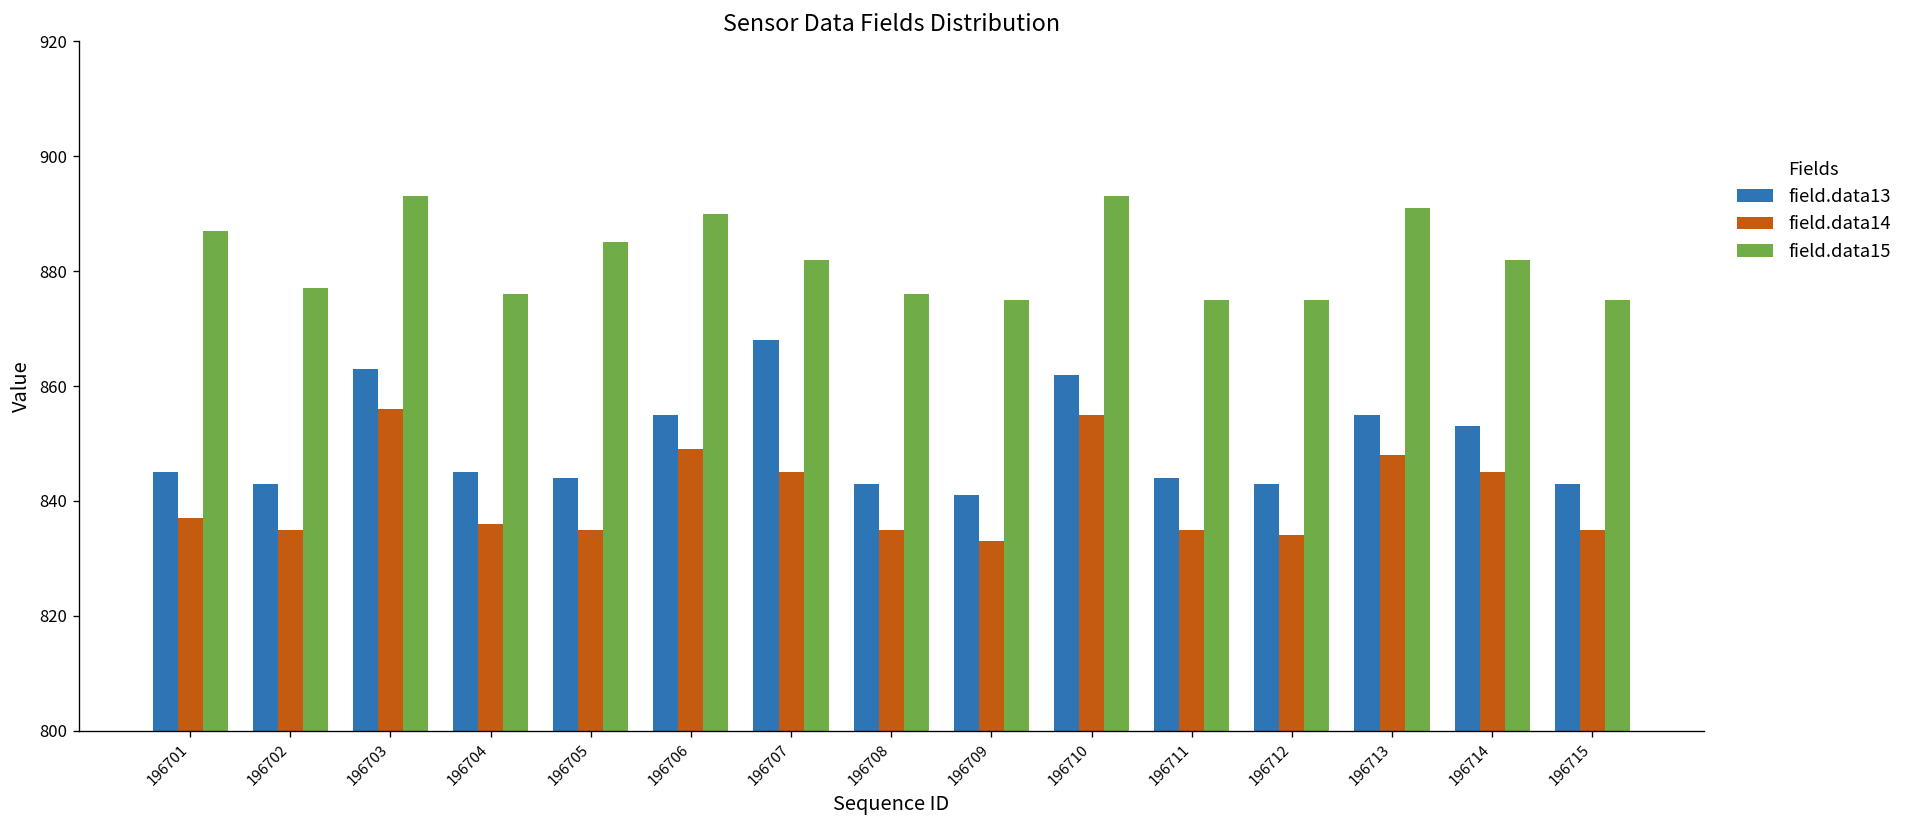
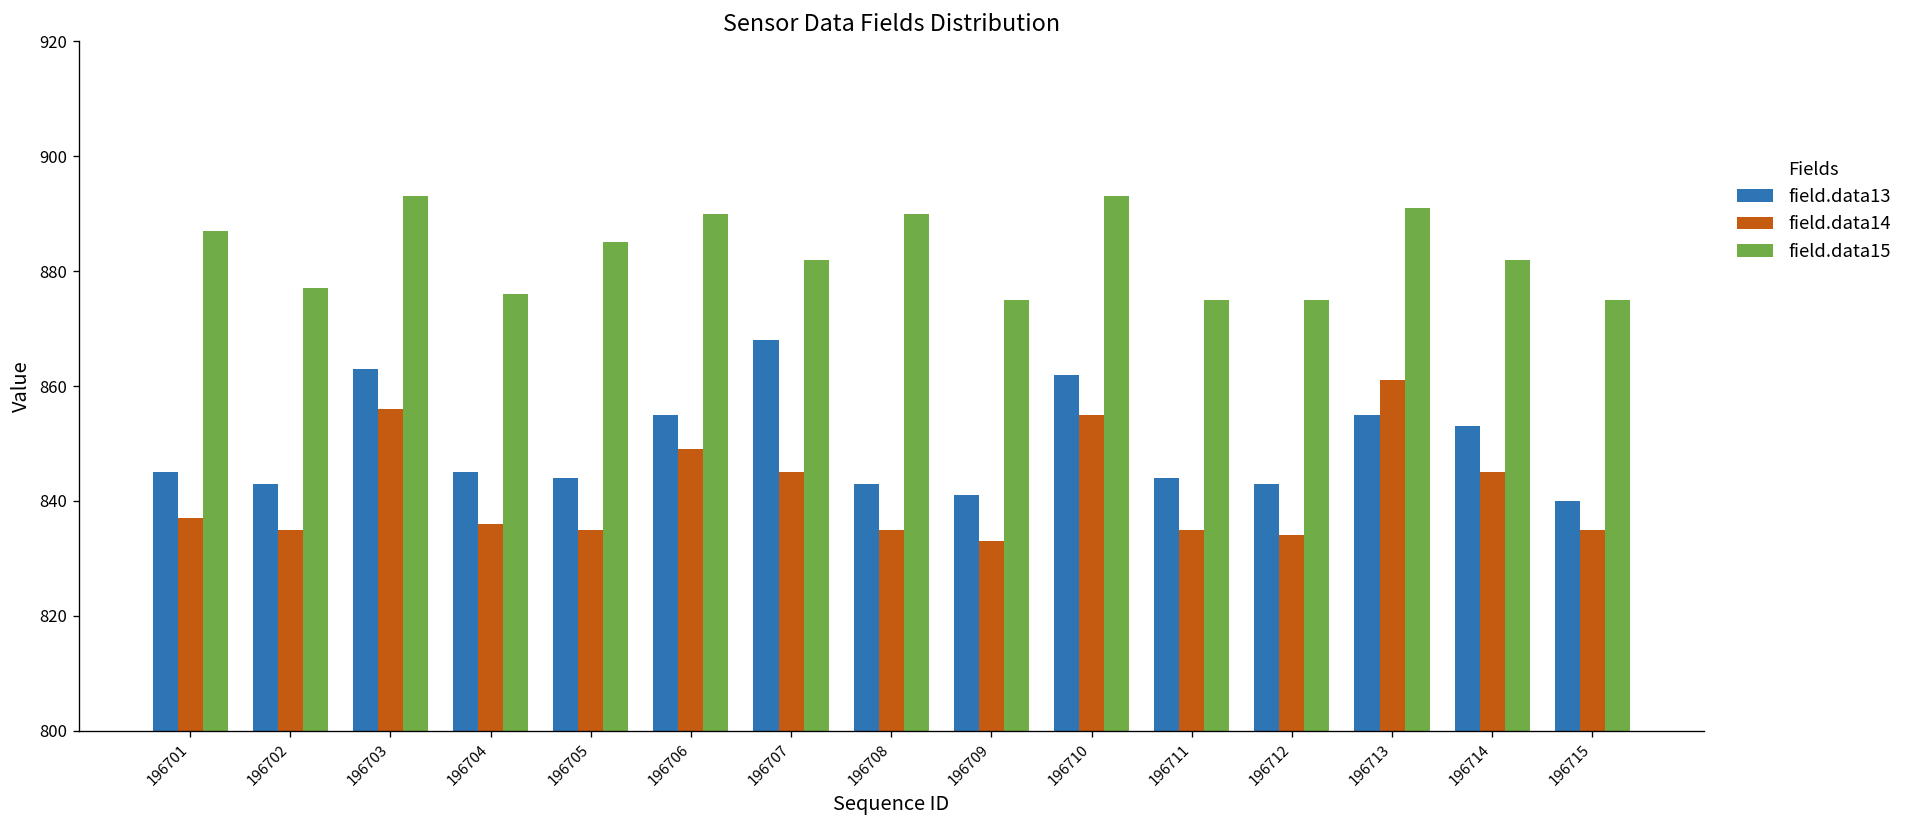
  {
    "field.data13": {
      "196701": 845,
      "196702": 843,
      "196703": 863,
      "196704": 845,
      "196705": 844,
      "196706": 855,
      "196707": 868,
      "196708": 843,
      "196709": 841,
      "196710": 862,
      "196711": 844,
      "196712": 843,
      "196713": 855,
      "196714": 853,
-     "196715": 843
+     "196715": 840
    },
    "field.data14": {
      "196701": 837,
      "196702": 835,
      "196703": 856,
      "196704": 836,
      "196705": 835,
      "196706": 849,
      "196707": 845,
      "196708": 835,
      "196709": 833,
      "196710": 855,
      "196711": 835,
      "196712": 834,
-     "196713": 848,
+     "196713": 861,
      "196714": 845,
      "196715": 835
    },
    "field.data15": {
      "196701": 887,
      "196702": 877,
      "196703": 893,
      "196704": 876,
      "196705": 885,
      "196706": 890,
      "196707": 882,
-     "196708": 876,
+     "196708": 890,
      "196709": 875,
      "196710": 893,
      "196711": 875,
      "196712": 875,
      "196713": 891,
      "196714": 882,
      "196715": 875
    }
  }
